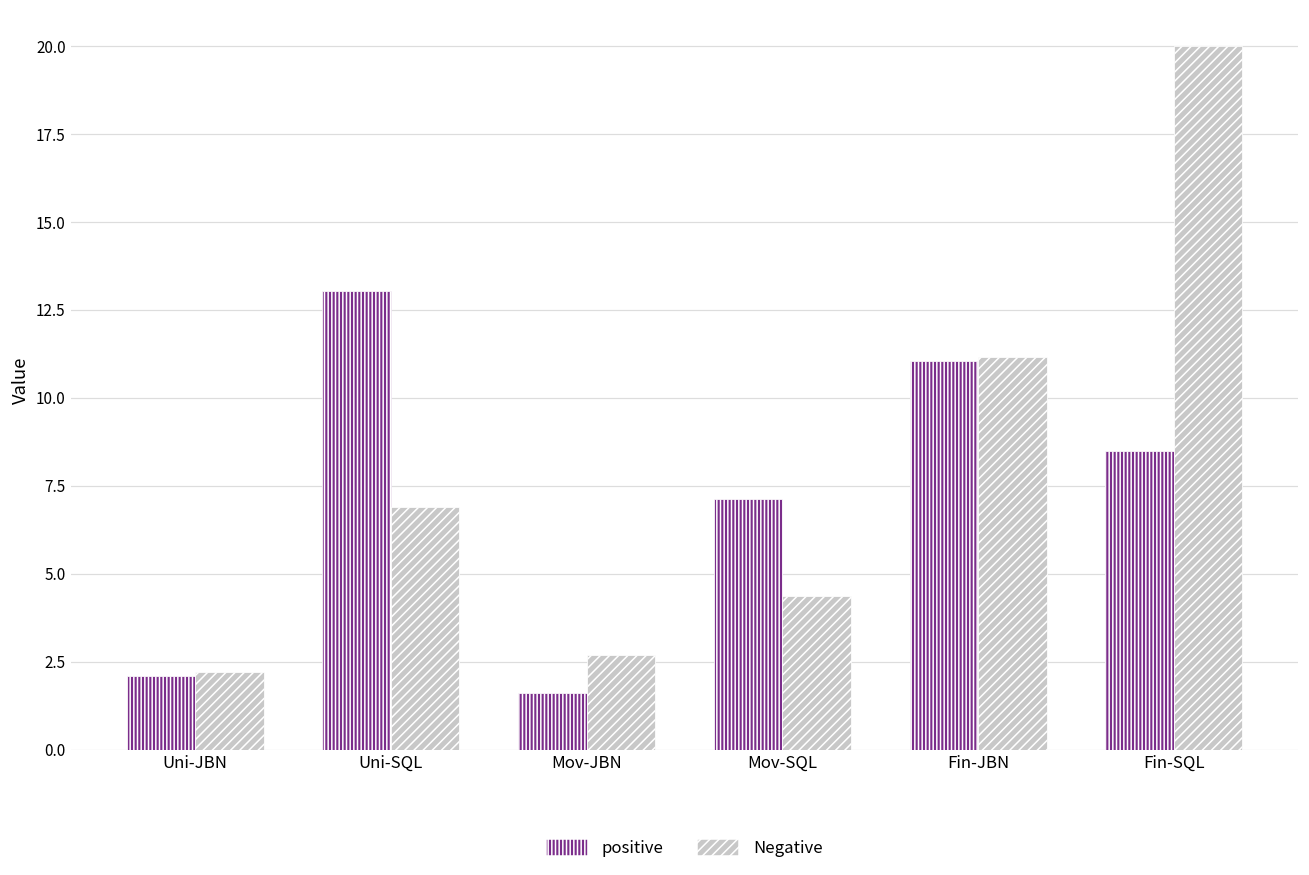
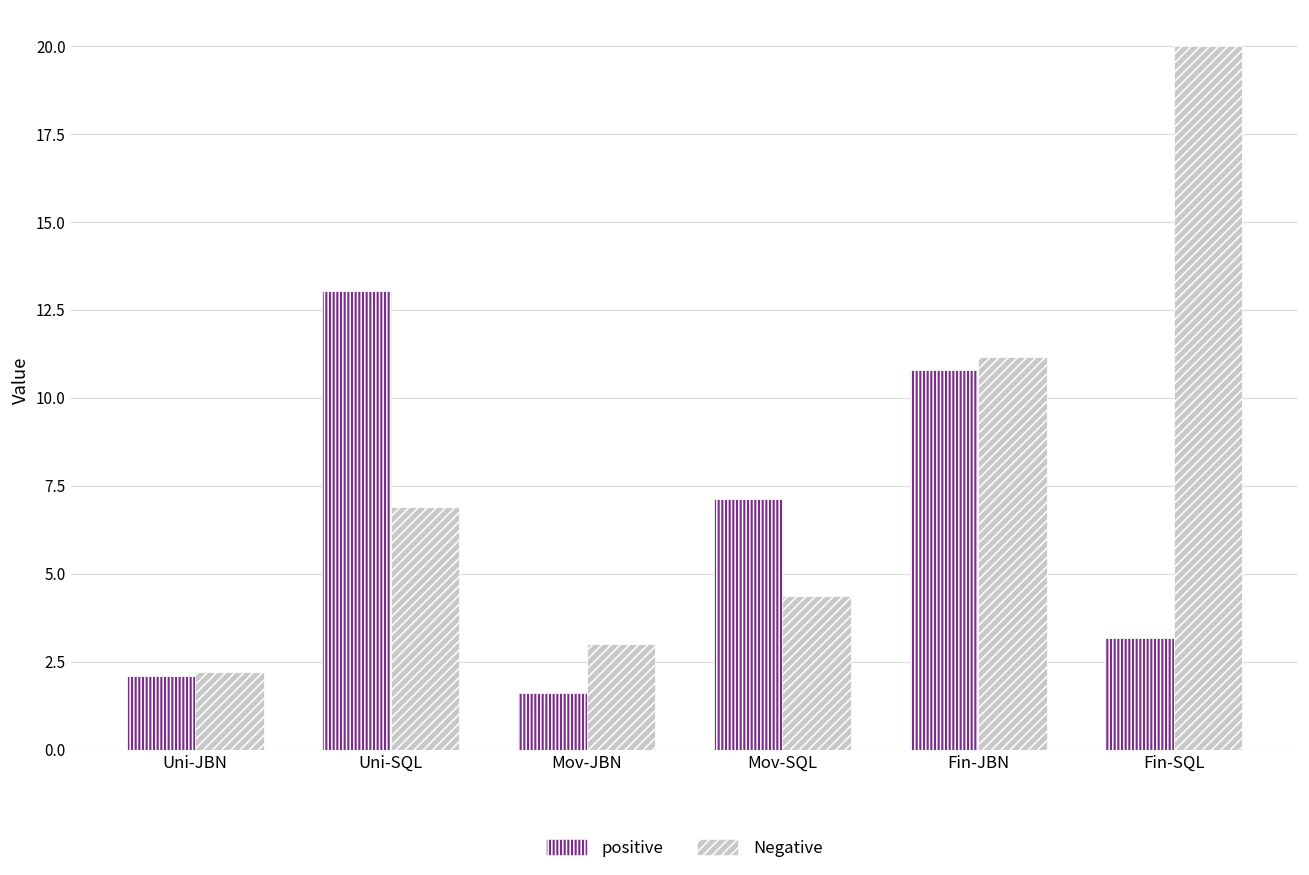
  {
    "positive": {
      "Uni-JBN": 2.1,
      "Uni-SQL": 13.1,
      "Mov-JBN": 1.6,
      "Mov-SQL": 7.1,
-     "Fin-JBN": 11.1,
-     "Fin-SQL": 8.5
+     "Fin-JBN": 10.8,
+     "Fin-SQL": 3.2
    },
    "Negative": {
      "Uni-JBN": 2.2,
      "Uni-SQL": 6.9,
-     "Mov-JBN": 2.7,
+     "Mov-JBN": 3.0,
      "Mov-SQL": 4.4,
      "Fin-JBN": 11.2,
      "Fin-SQL": 20.0
    }
  }
